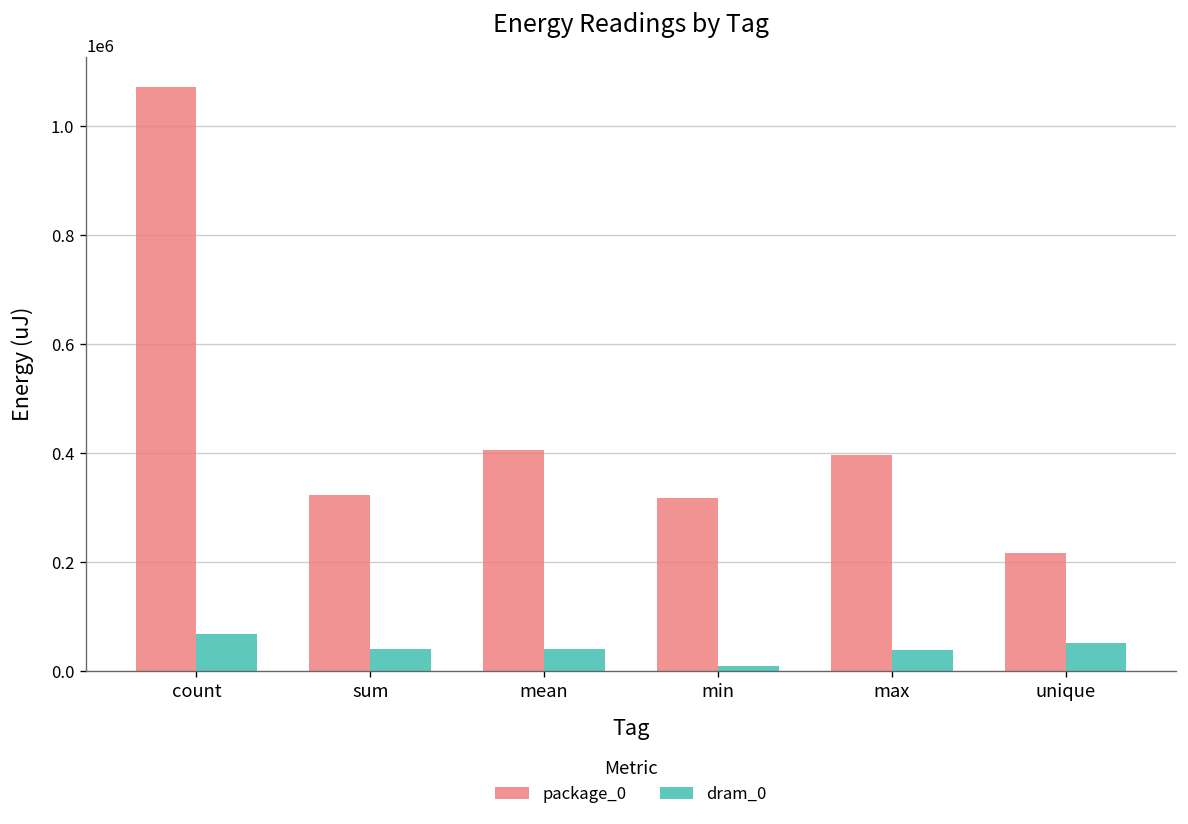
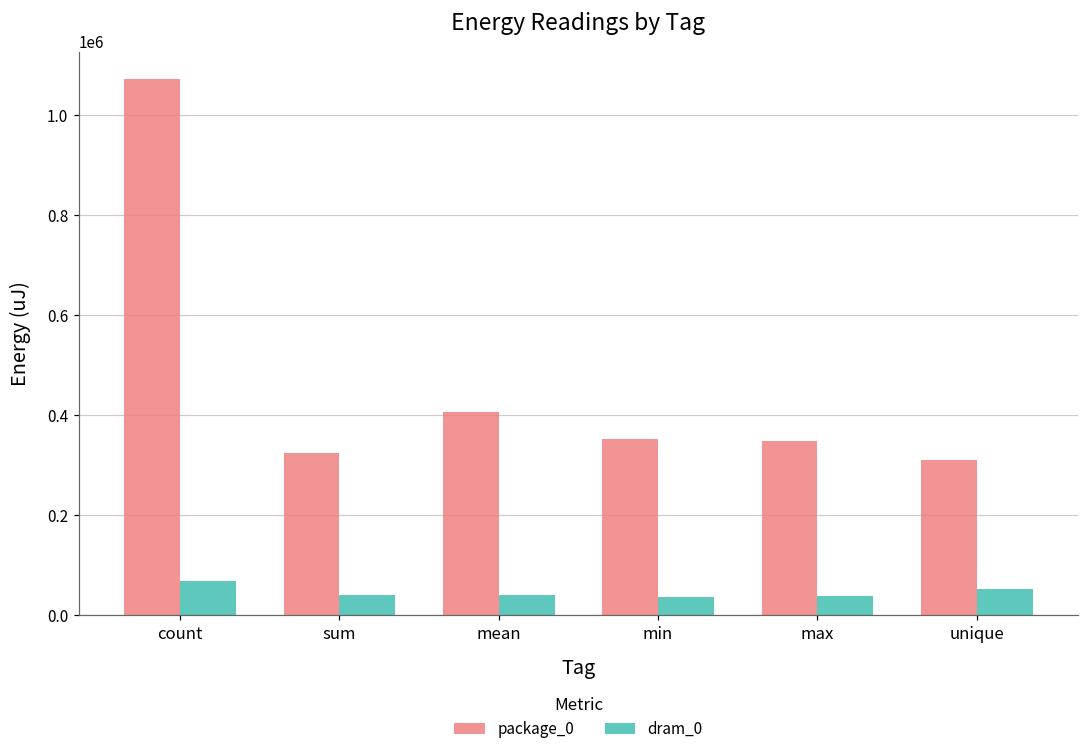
  {
    "package_0": {
      "count": 1070000,
      "sum": 320000,
      "mean": 410000,
-     "min": 320000,
-     "max": 400000,
-     "unique": 220000
+     "min": 350000,
+     "max": 350000,
+     "unique": 310000
    },
    "dram_0": {
      "count": 70000,
      "sum": 40000,
      "mean": 40000,
-     "min": 10000,
+     "min": 40000,
      "max": 40000,
      "unique": 50000
    }
  }
